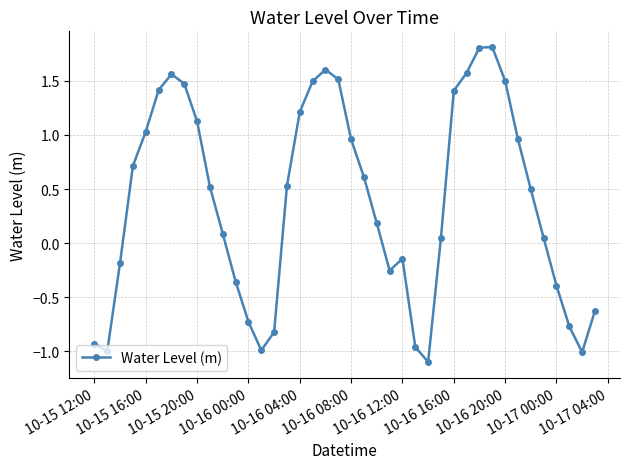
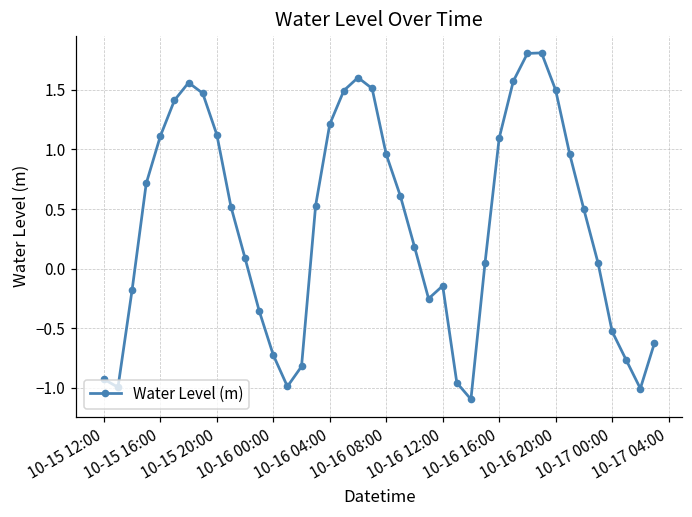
  {
    "10-15 12:00": -0.93,
-   "10-15 16:00": 1.03,
+   "10-15 16:00": 1.11,
    "10-15 20:00": 1.12,
    "10-16 00:00": -0.73,
    "10-16 04:00": 1.21,
    "10-16 08:00": 0.96,
    "10-16 12:00": -0.15,
-   "10-16 16:00": 1.41,
+   "10-16 16:00": 1.10,
    "10-16 20:00": 1.50,
-   "10-17 00:00": -0.39
+   "10-17 00:00": -0.53
  }
